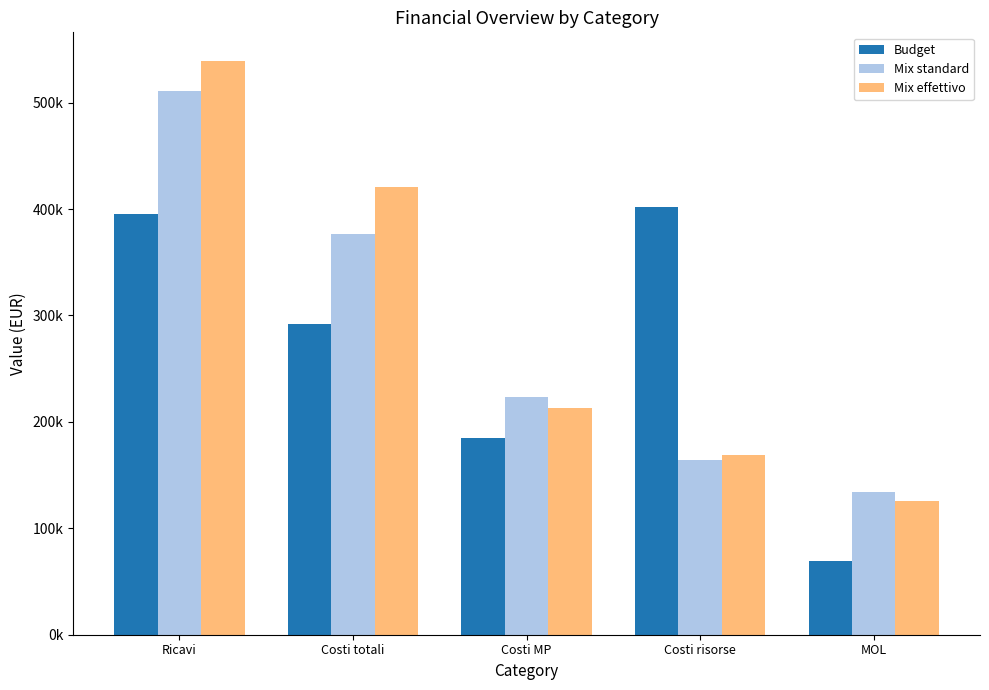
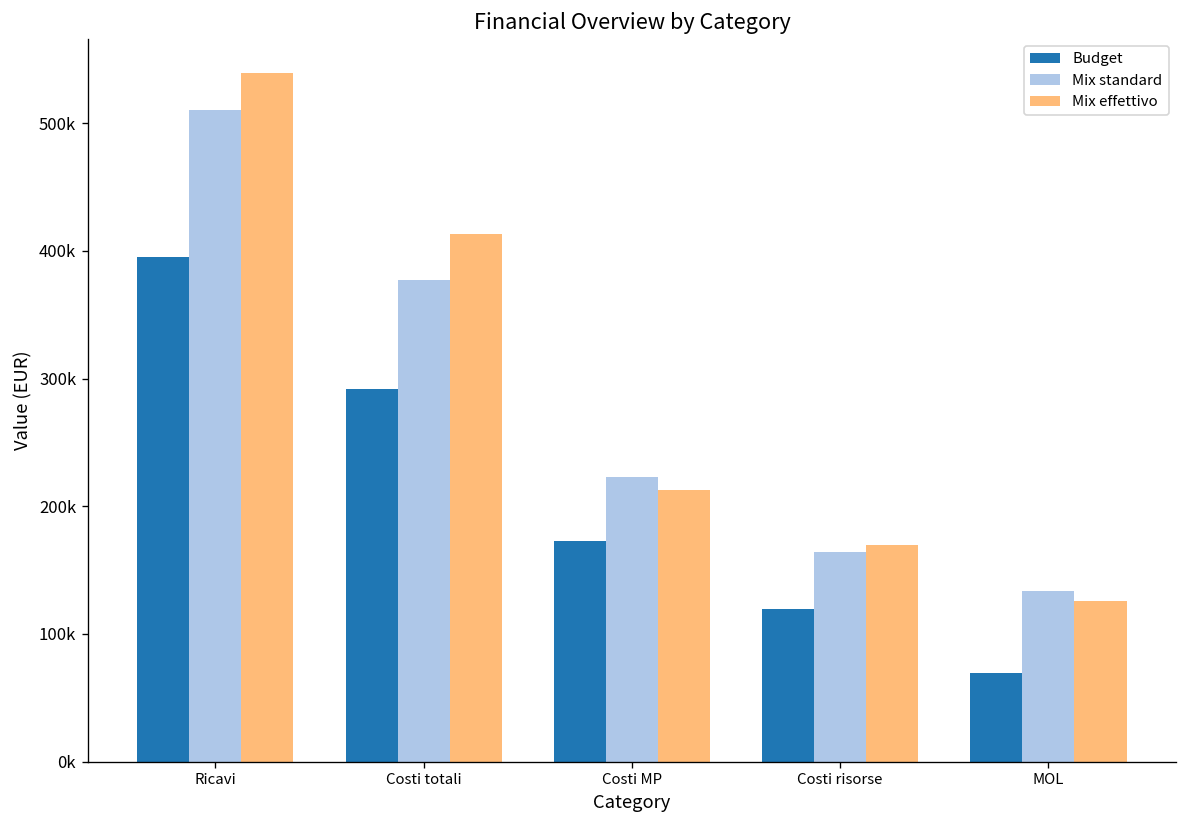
  {
    "Budget": {
      "Ricavi": 395000,
      "Costi totali": 292000,
-     "Costi MP": 185000,
-     "Costi risorse": 402000,
+     "Costi MP": 173000,
+     "Costi risorse": 119000,
      "MOL": 69000
    },
    "Mix standard": {
      "Ricavi": 511000,
      "Costi totali": 377000,
      "Costi MP": 223000,
      "Costi risorse": 164000,
      "MOL": 134000
    },
    "Mix effettivo": {
      "Ricavi": 539000,
-     "Costi totali": 421000,
+     "Costi totali": 413000,
      "Costi MP": 213000,
      "Costi risorse": 169000,
      "MOL": 126000
    }
  }
